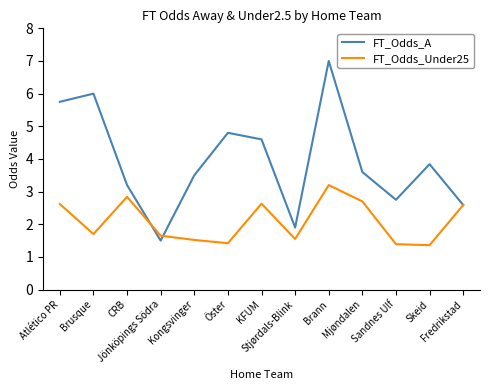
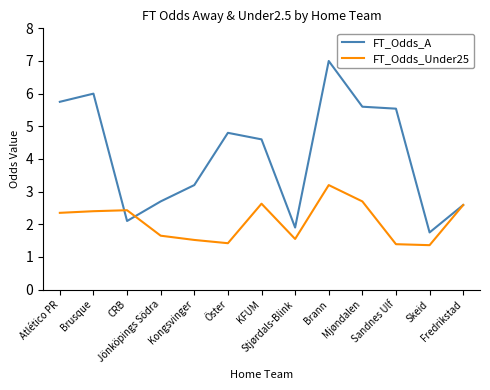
  {
    "FT_Odds_A": {
      "Atlético PR": 5.8,
      "Brusque": 6.0,
-     "CRB": 3.2,
-     "Jönköpings Södra": 1.5,
-     "Kongsvinger": 3.5,
+     "CRB": 2.1,
+     "Jönköpings Södra": 2.7,
+     "Kongsvinger": 3.2,
      "Öster": 4.8,
      "KFUM": 4.6,
      "Stjørdals-Blink": 1.9,
      "Brann": 7.0,
-     "Mjøndalen": 3.6,
-     "Sandnes Ulf": 2.8,
-     "Skeid": 3.8
+     "Mjøndalen": 5.6,
+     "Sandnes Ulf": 5.5,
+     "Skeid": 1.8
    },
    "FT_Odds_Under25": {
-     "Atlético PR": 2.6,
-     "Brusque": 1.7,
-     "CRB": 2.8,
+     "Atlético PR": 2.4,
+     "Brusque": 2.4,
+     "CRB": 2.4,
      "Jönköpings Södra": 1.7,
      "Kongsvinger": 1.5,
      "Öster": 1.4,
      "KFUM": 2.6,
      "Stjørdals-Blink": 1.6,
      "Brann": 3.2,
      "Mjøndalen": 2.7,
      "Sandnes Ulf": 1.4,
      "Skeid": 1.4
    }
  }
